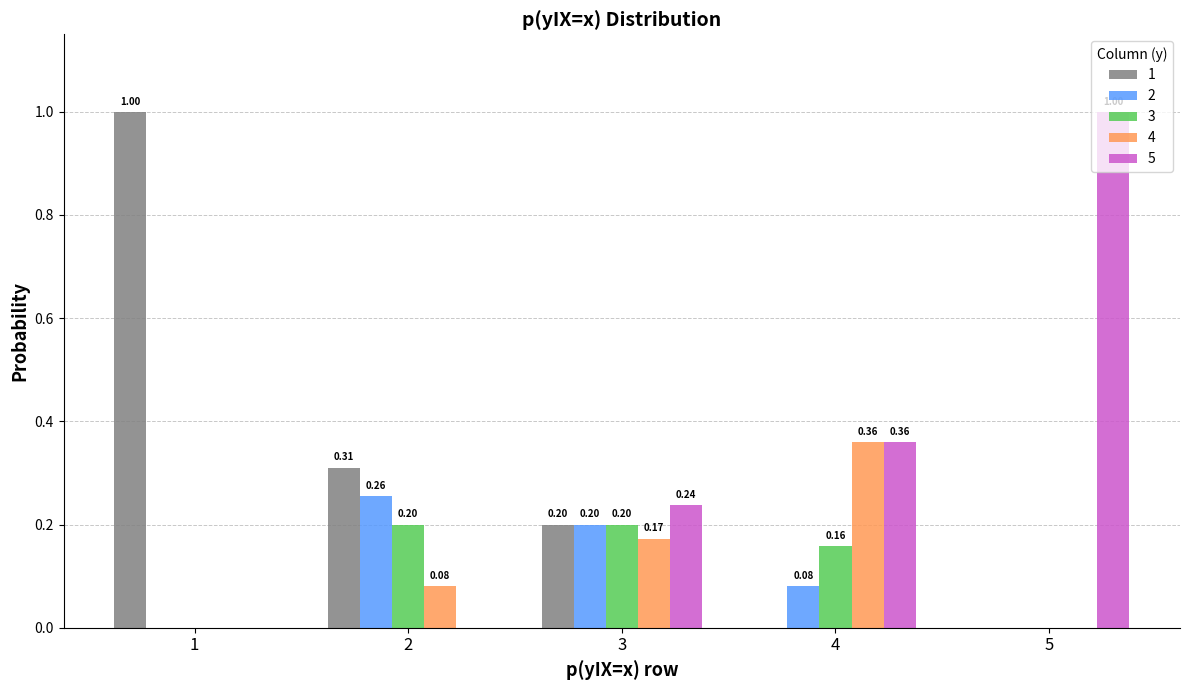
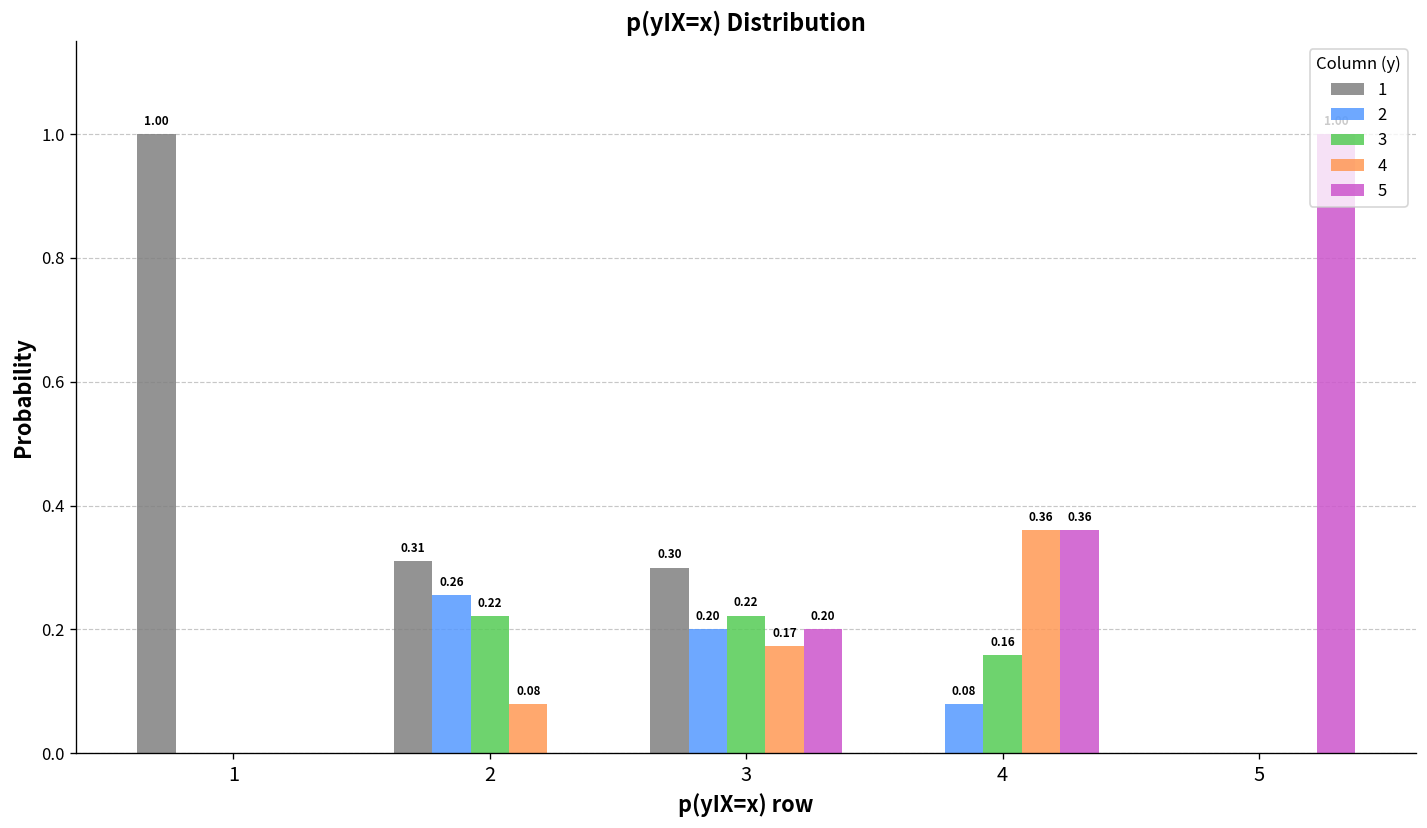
  {
    "1": {
      "1": 1.00,
      "2": 0.31,
-     "3": 0.20
+     "3": 0.30
    },
    "2": {
      "2": 0.26,
      "3": 0.20,
      "4": 0.08
    },
    "3": {
-     "2": 0.20,
-     "3": 0.20,
+     "2": 0.22,
+     "3": 0.22,
      "4": 0.16
    },
    "4": {
      "2": 0.08,
      "3": 0.17,
      "4": 0.36
    },
    "5": {
-     "3": 0.24,
+     "3": 0.20,
      "4": 0.36
    }
  }
